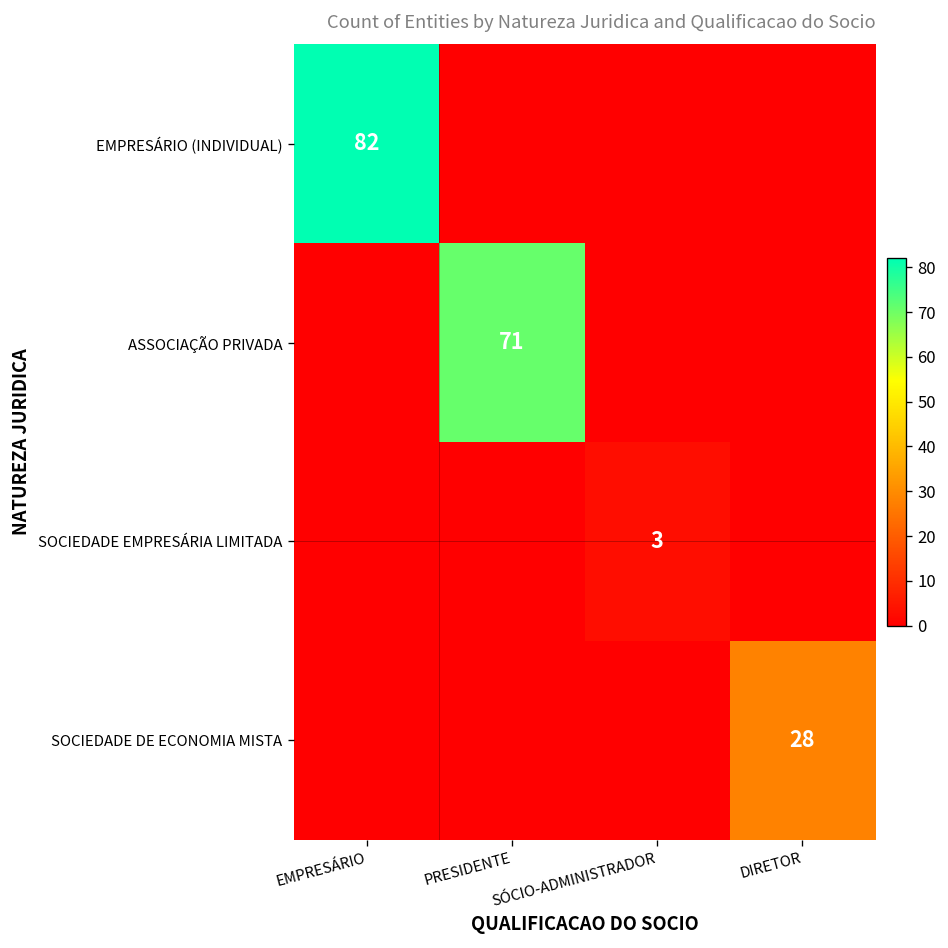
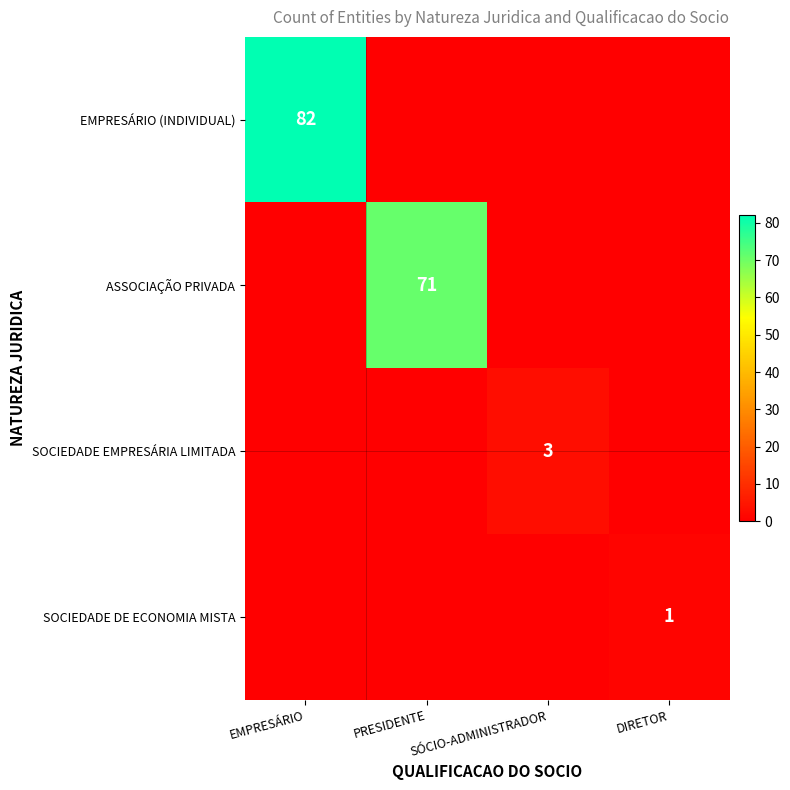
  {
    "EMPRESÁRIO (INDIVIDUAL)": {
      "EMPRESÁRIO": 82
    },
    "ASSOCIAÇÃO PRIVADA": {
      "PRESIDENTE": 71
    },
    "SOCIEDADE EMPRESÁRIA LIMITADA": {
      "SÓCIO-ADMINISTRADOR": 3
    },
    "SOCIEDADE DE ECONOMIA MISTA": {
-     "DIRETOR": 28
+     "DIRETOR": 1
    }
  }
